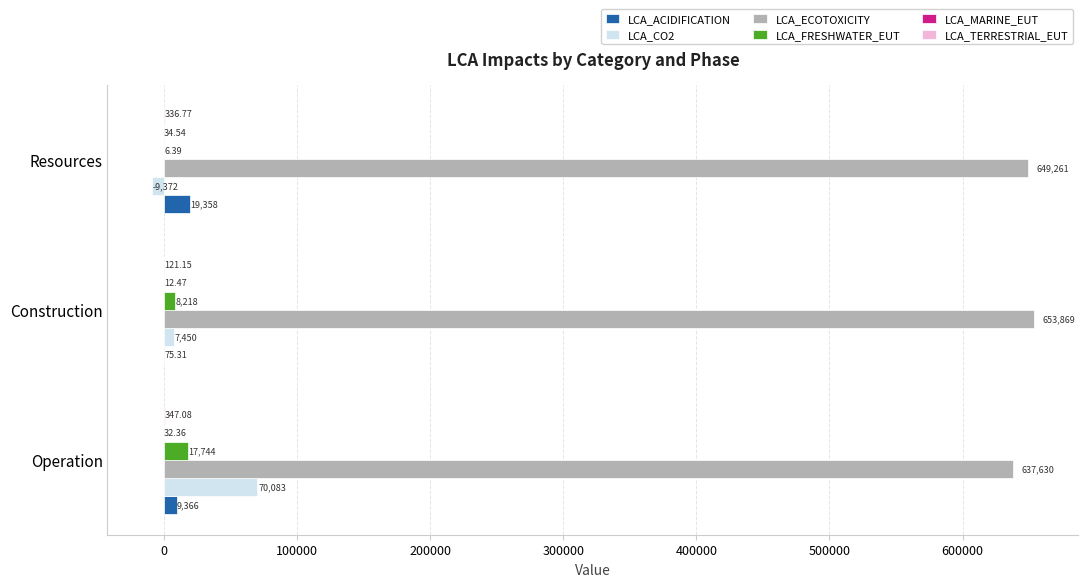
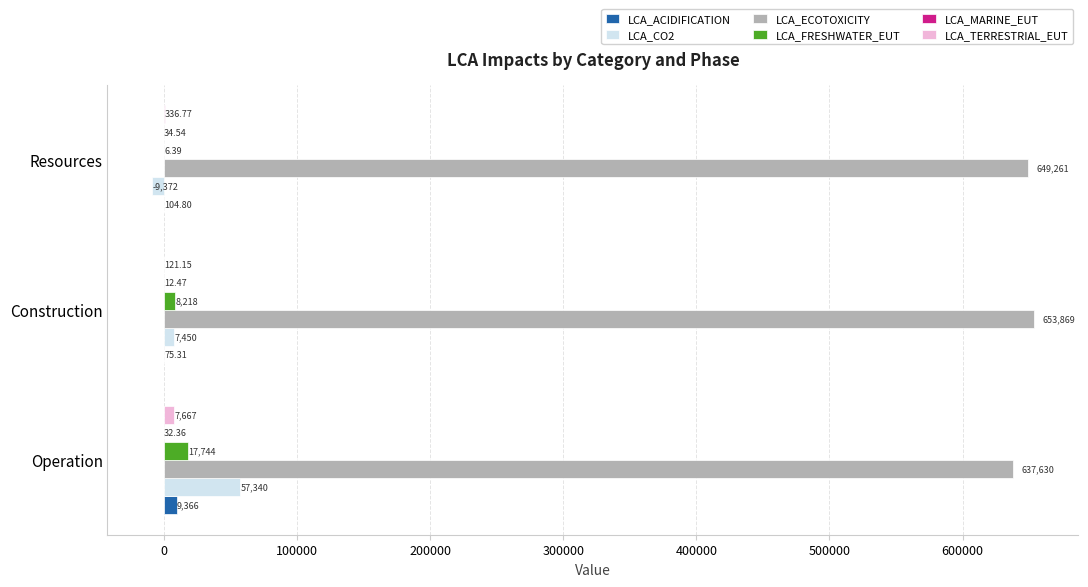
  {
    "LCA_ACIDIFICATION": {
-     "Resources": "19,358",
+     "Resources": "104.80",
      "Construction": "75.31",
      "Operation": "9,366"
    },
    "LCA_CO2": {
      "Resources": "-9,372",
      "Construction": "7,450",
-     "Operation": "70,083"
+     "Operation": "57,340"
    },
    "LCA_ECOTOXICITY": {
      "Resources": "649,261",
      "Construction": "653,869",
      "Operation": "637,630"
    },
    "LCA_FRESHWATER_EUT": {
      "Resources": "6.39",
      "Construction": "8,218",
      "Operation": "17,744"
    },
    "LCA_MARINE_EUT": {
      "Resources": "34.54",
      "Construction": "12.47",
      "Operation": "32.36"
    },
    "LCA_TERRESTRIAL_EUT": {
      "Resources": "336.77",
      "Construction": "121.15",
-     "Operation": "347.08"
+     "Operation": "7,667"
    }
  }
